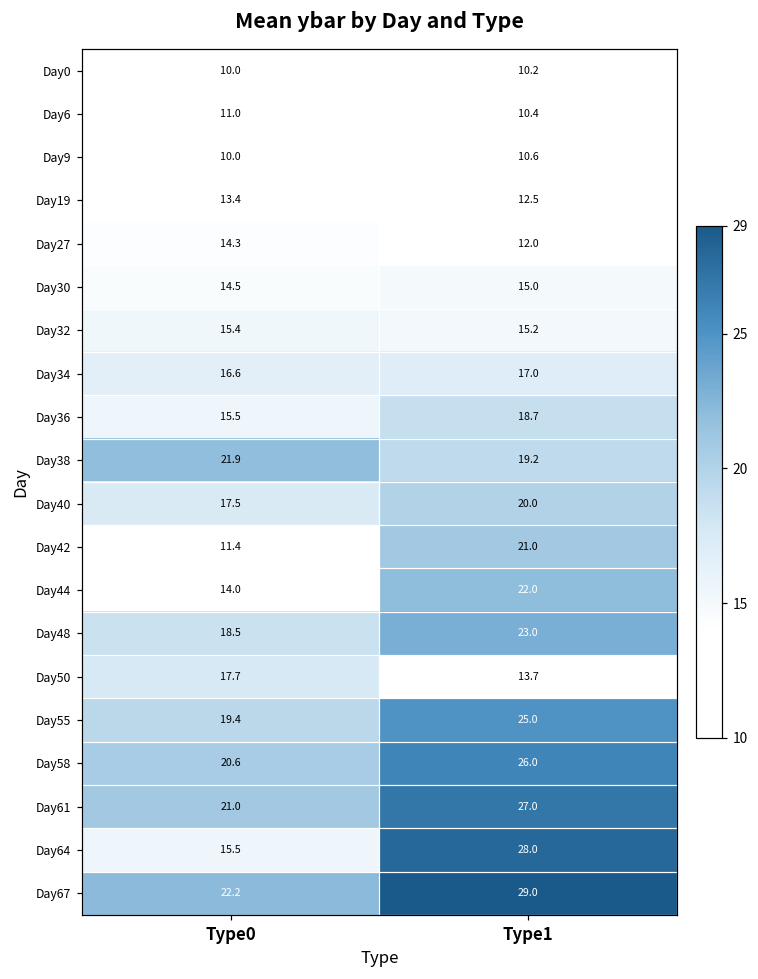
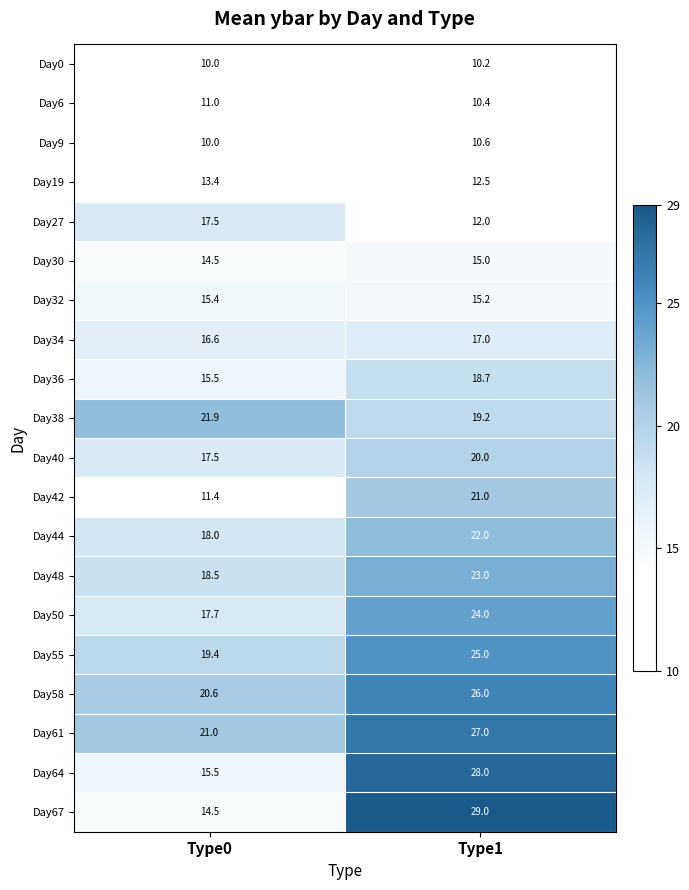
  {
    "Day0": {
      "Type0": 10.0,
      "Type1": 10.2
    },
    "Day6": {
      "Type0": 11.0,
      "Type1": 10.4
    },
    "Day9": {
      "Type0": 10.0,
      "Type1": 10.6
    },
    "Day19": {
      "Type0": 13.4,
      "Type1": 12.5
    },
    "Day27": {
-     "Type0": 14.3,
+     "Type0": 17.5,
      "Type1": 12.0
    },
    "Day30": {
      "Type0": 14.5,
      "Type1": 15.0
    },
    "Day32": {
      "Type0": 15.4,
      "Type1": 15.2
    },
    "Day34": {
      "Type0": 16.6,
      "Type1": 17.0
    },
    "Day36": {
      "Type0": 15.5,
      "Type1": 18.7
    },
    "Day38": {
      "Type0": 21.9,
      "Type1": 19.2
    },
    "Day40": {
      "Type0": 17.5,
      "Type1": 20.0
    },
    "Day42": {
      "Type0": 11.4,
      "Type1": 21.0
    },
    "Day44": {
-     "Type0": 14.0,
+     "Type0": 18.0,
      "Type1": 22.0
    },
    "Day48": {
      "Type0": 18.5,
      "Type1": 23.0
    },
    "Day50": {
      "Type0": 17.7,
-     "Type1": 13.7
+     "Type1": 24.0
    },
    "Day55": {
      "Type0": 19.4,
      "Type1": 25.0
    },
    "Day58": {
      "Type0": 20.6,
      "Type1": 26.0
    },
    "Day61": {
      "Type0": 21.0,
      "Type1": 27.0
    },
    "Day64": {
      "Type0": 15.5,
      "Type1": 28.0
    },
    "Day67": {
-     "Type0": 22.2,
+     "Type0": 14.5,
      "Type1": 29.0
    }
  }
